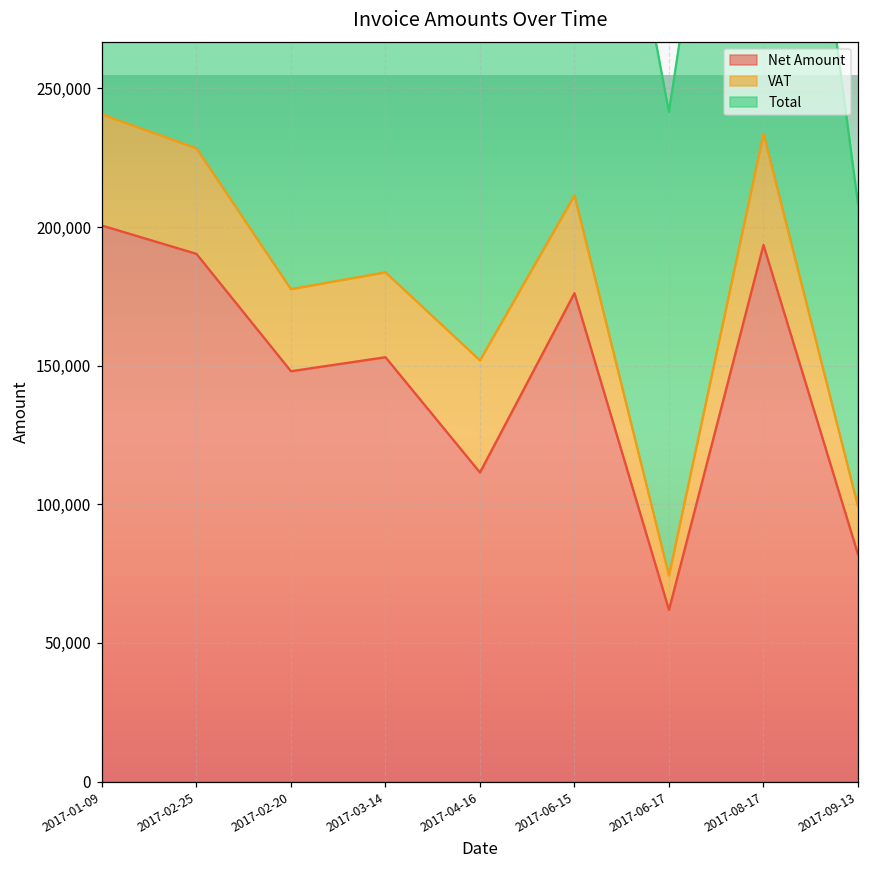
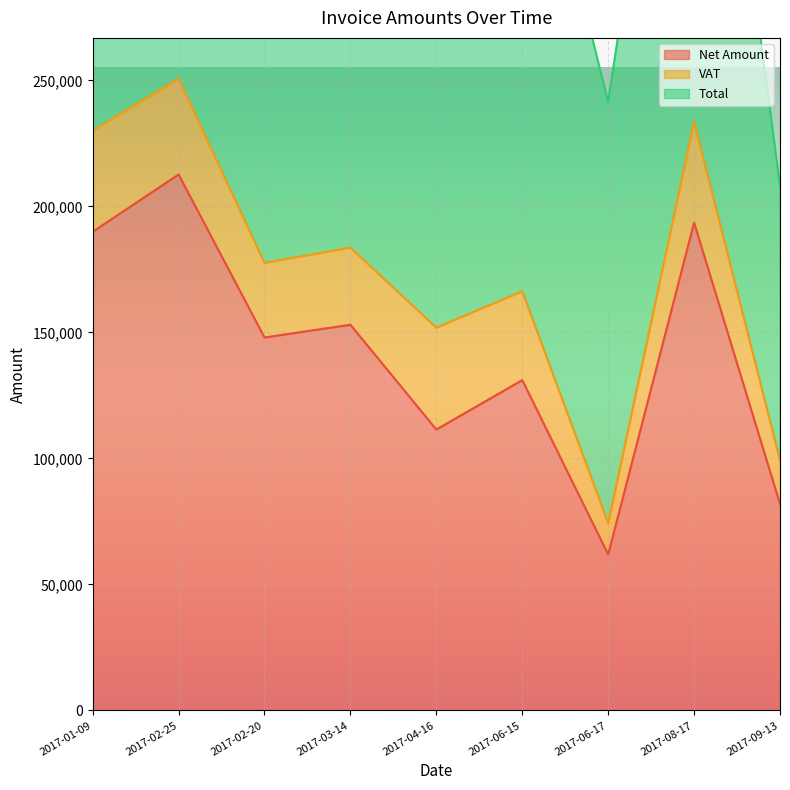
  {
    "Net Amount": {
-     "2017-01-09": "201,000",
-     "2017-02-25": "190,000",
+     "2017-01-09": "190,000",
+     "2017-02-25": "213,000",
      "2017-02-20": "148,000",
      "2017-03-14": "153,000",
      "2017-04-16": "111,000",
-     "2017-06-15": "176,000",
+     "2017-06-15": "131,000",
      "2017-06-17": "62,000",
      "2017-08-17": "194,000",
      "2017-09-13": "82,000"
    },
    "VAT": {
      "2017-01-09": "40,000",
      "2017-02-25": "38,000",
      "2017-02-20": "30,000",
      "2017-03-14": "31,000",
      "2017-04-16": "40,000",
      "2017-06-15": "35,000",
      "2017-06-17": "12,000",
      "2017-08-17": "40,000",
      "2017-09-13": "17,000"
    },
    "Total": {
      "2017-06-17": "167,000",
      "2017-09-13": "109,000"
    }
  }
